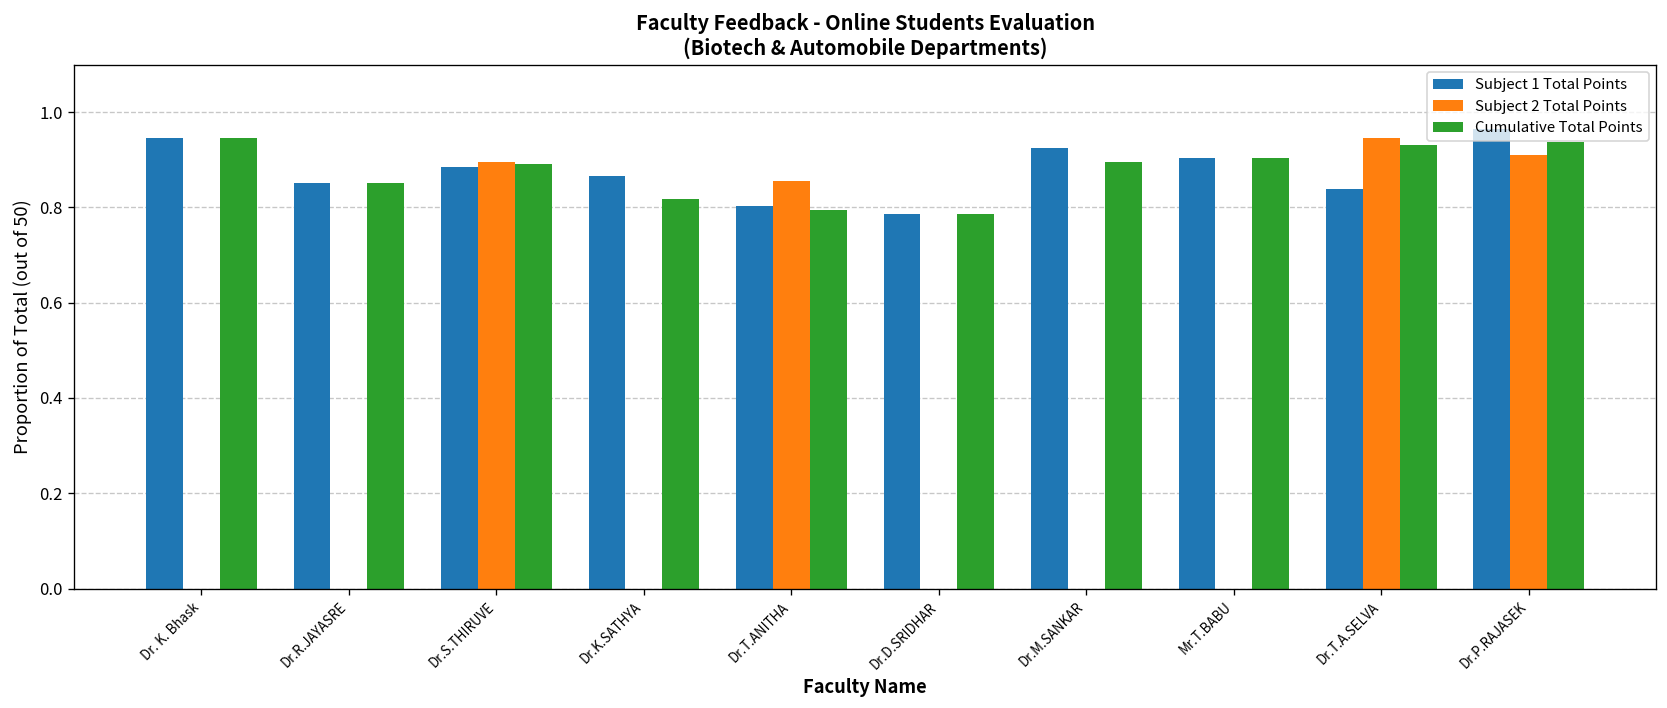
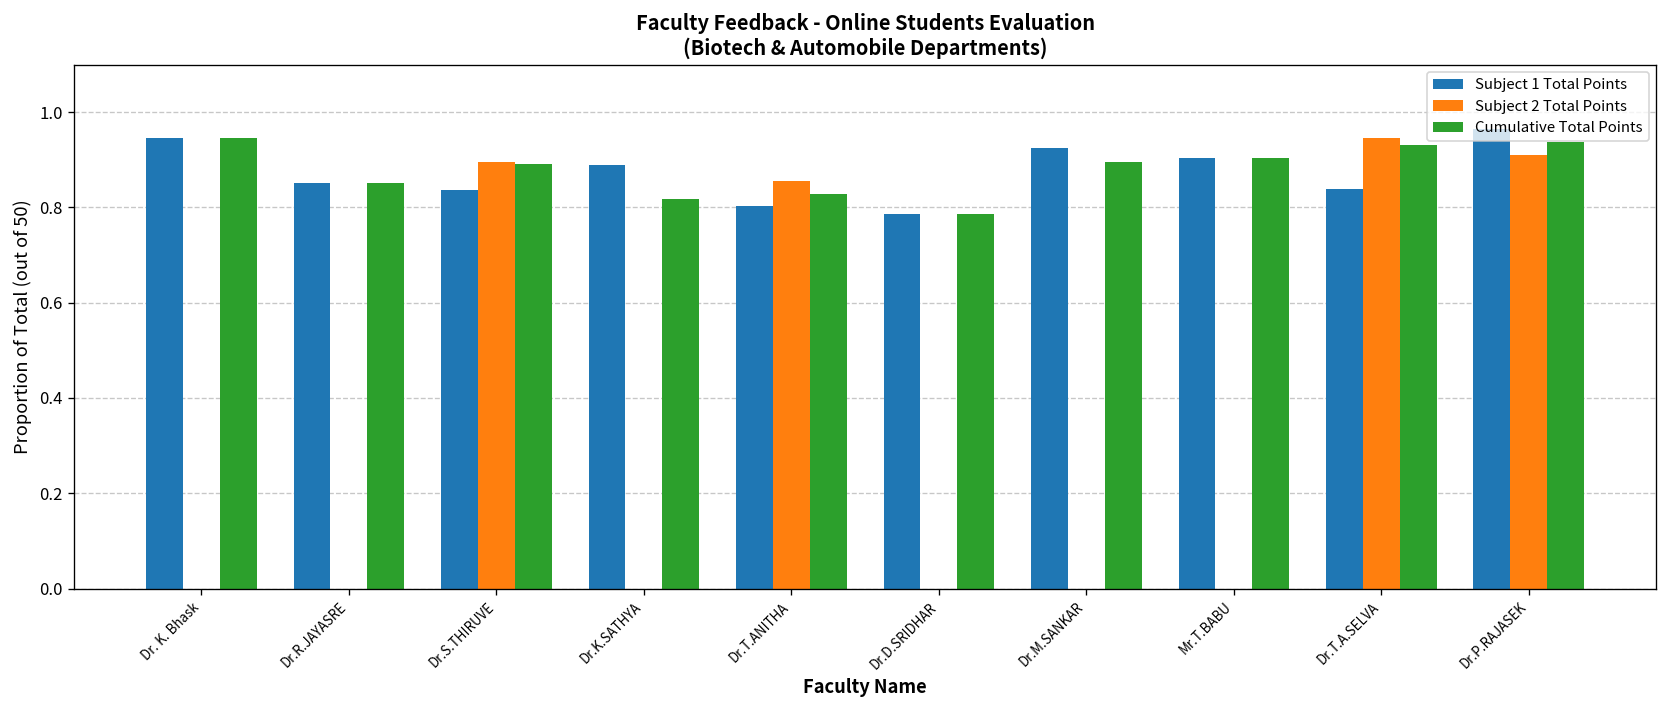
  {
    "Subject 1 Total Points": {
      "Dr. K. Bhask": 0.95,
      "Dr.R.JAYASRE": 0.85,
-     "Dr.S.THIRUVE": 0.89,
-     "Dr.K.SATHYA": 0.87,
+     "Dr.S.THIRUVE": 0.84,
+     "Dr.K.SATHYA": 0.89,
      "Dr.T.ANITHA": 0.80,
      "Dr.D.SRIDHAR": 0.79,
      "Dr.M.SANKAR": 0.92,
      "Mr.T.BABU": 0.90,
      "Dr.T.A.SELVA": 0.84
    },
    "Subject 2 Total Points": {
      "Dr. K. Bhask": 0.00,
      "Dr.R.JAYASRE": 0.00,
      "Dr.S.THIRUVE": 0.90,
      "Dr.K.SATHYA": 0.00,
      "Dr.T.ANITHA": 0.85,
      "Dr.D.SRIDHAR": 0.00,
      "Dr.M.SANKAR": 0.00,
      "Mr.T.BABU": 0.00,
      "Dr.T.A.SELVA": 0.95,
      "Dr.P.RAJASEK": 0.91
    },
    "Cumulative Total Points": {
      "Dr. K. Bhask": 0.95,
      "Dr.R.JAYASRE": 0.85,
      "Dr.S.THIRUVE": 0.89,
      "Dr.K.SATHYA": 0.82,
-     "Dr.T.ANITHA": 0.79,
+     "Dr.T.ANITHA": 0.83,
      "Dr.D.SRIDHAR": 0.79,
      "Dr.M.SANKAR": 0.90,
      "Mr.T.BABU": 0.90,
      "Dr.T.A.SELVA": 0.93
    }
  }
